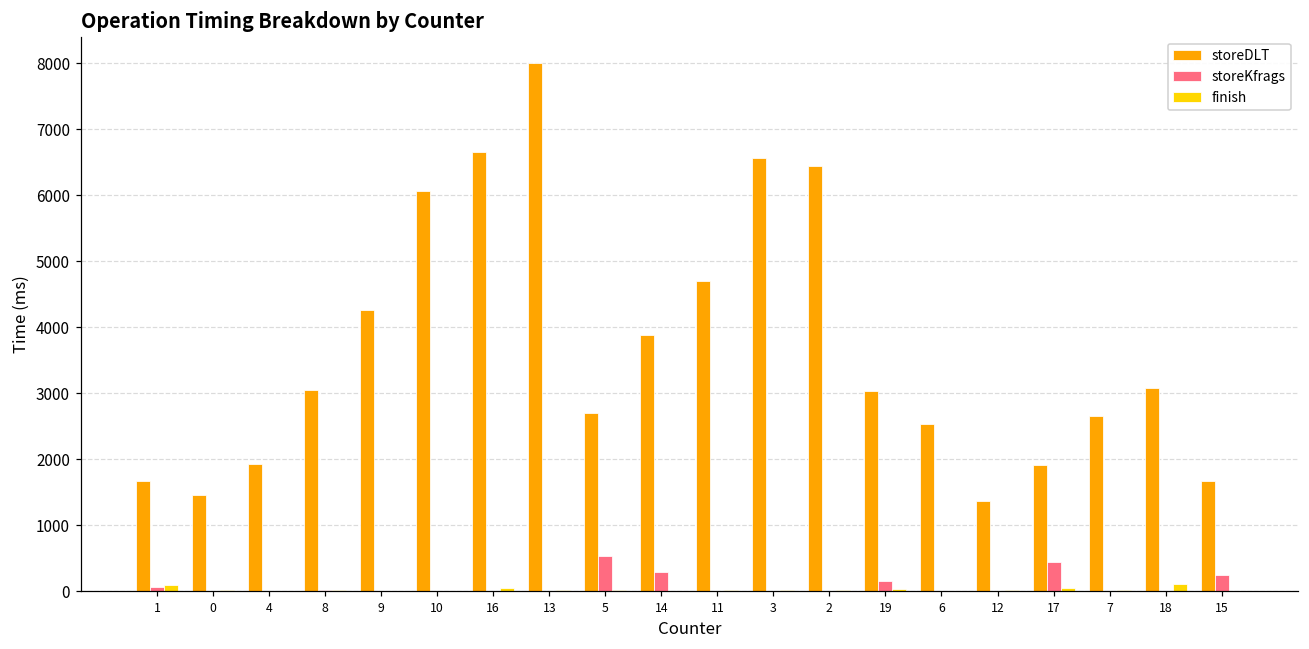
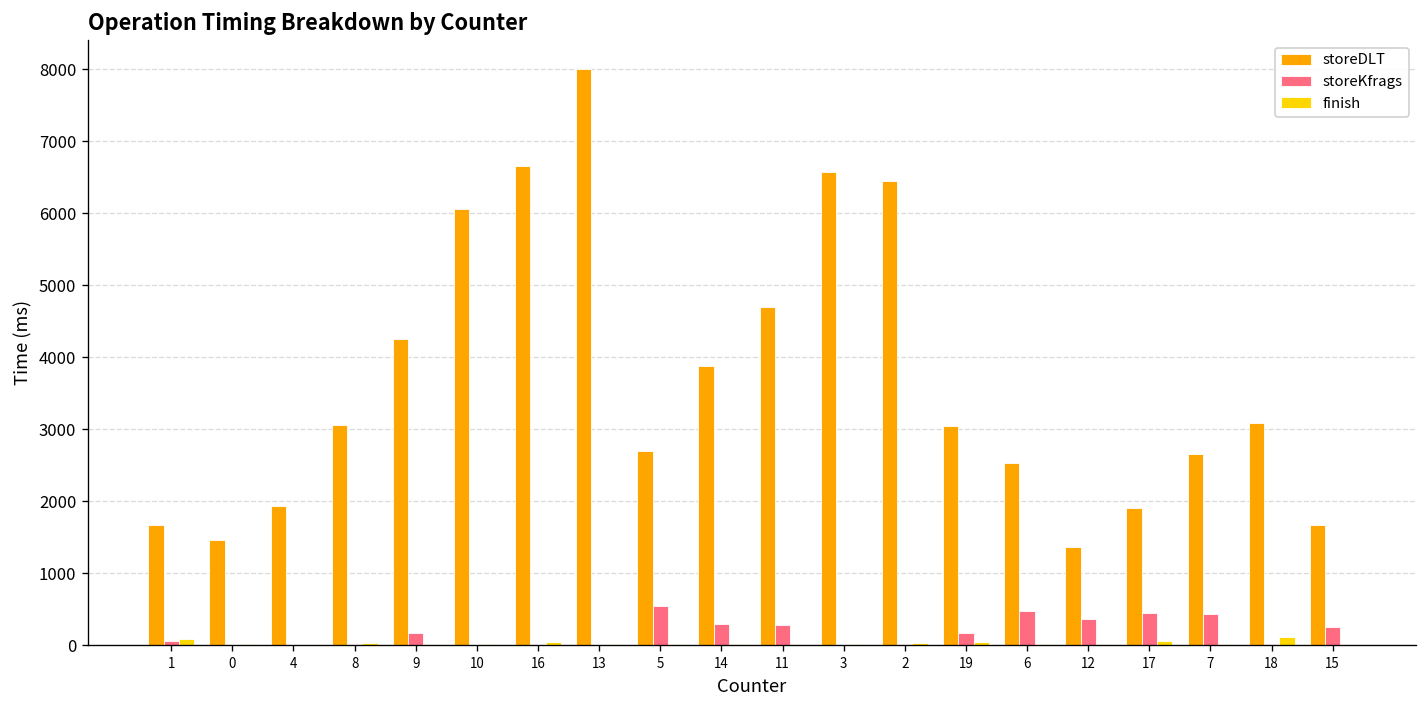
  {
    "storeKfrags": {
      "1": 100,
-     "9": 0,
+     "9": 200,
      "5": 500,
      "14": 300,
-     "11": 0,
+     "11": 300,
      "19": 200,
-     "6": 0,
-     "12": 0,
+     "6": 500,
+     "12": 400,
      "17": 400,
-     "7": 0,
+     "7": 400,
      "15": 300
    }
  }
